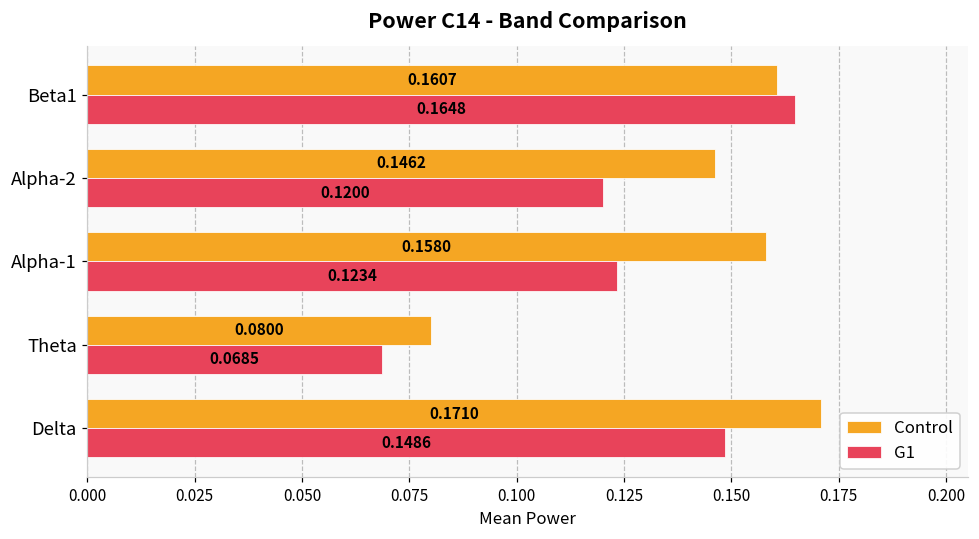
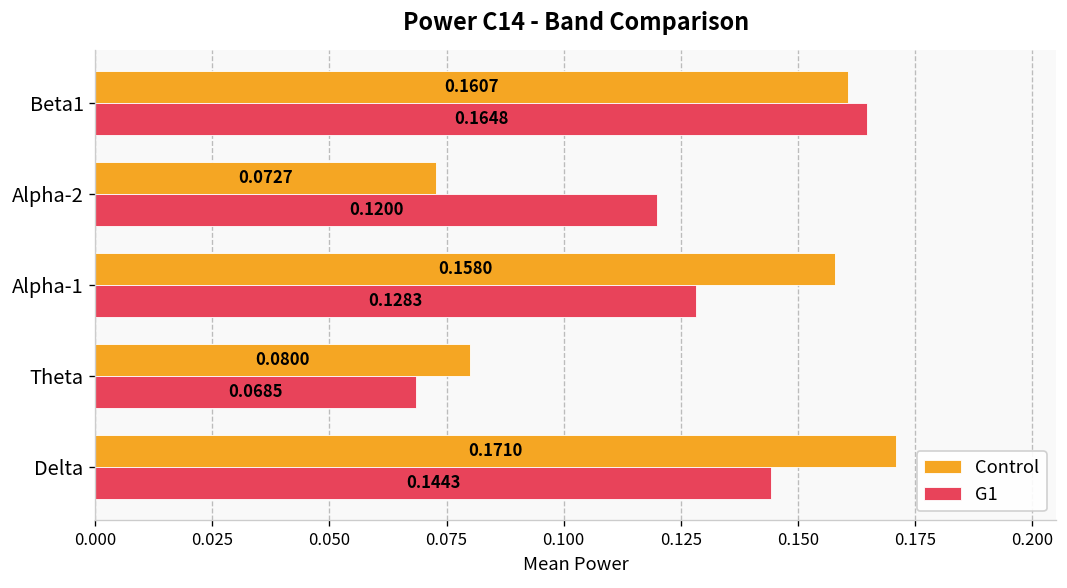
  {
    "Control": {
      "Beta1": 0.1607,
-     "Alpha-2": 0.1462,
+     "Alpha-2": 0.0727,
      "Alpha-1": 0.1580,
      "Theta": 0.0800,
      "Delta": 0.1710
    },
    "G1": {
      "Beta1": 0.1648,
      "Alpha-2": 0.1200,
-     "Alpha-1": 0.1234,
+     "Alpha-1": 0.1283,
      "Theta": 0.0685,
-     "Delta": 0.1486
+     "Delta": 0.1443
    }
  }
